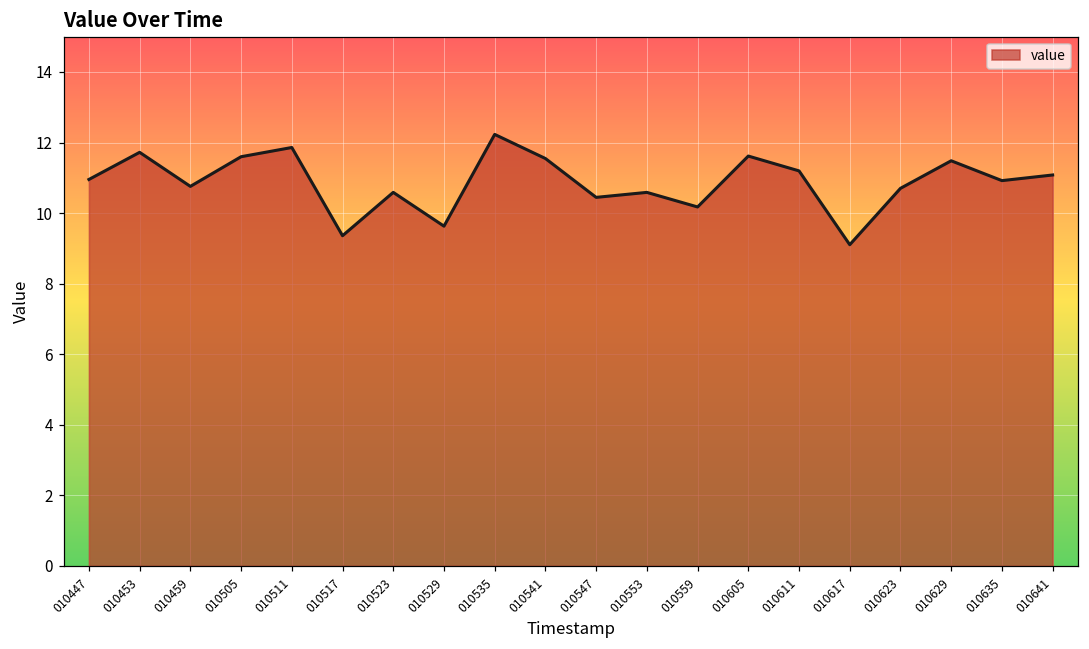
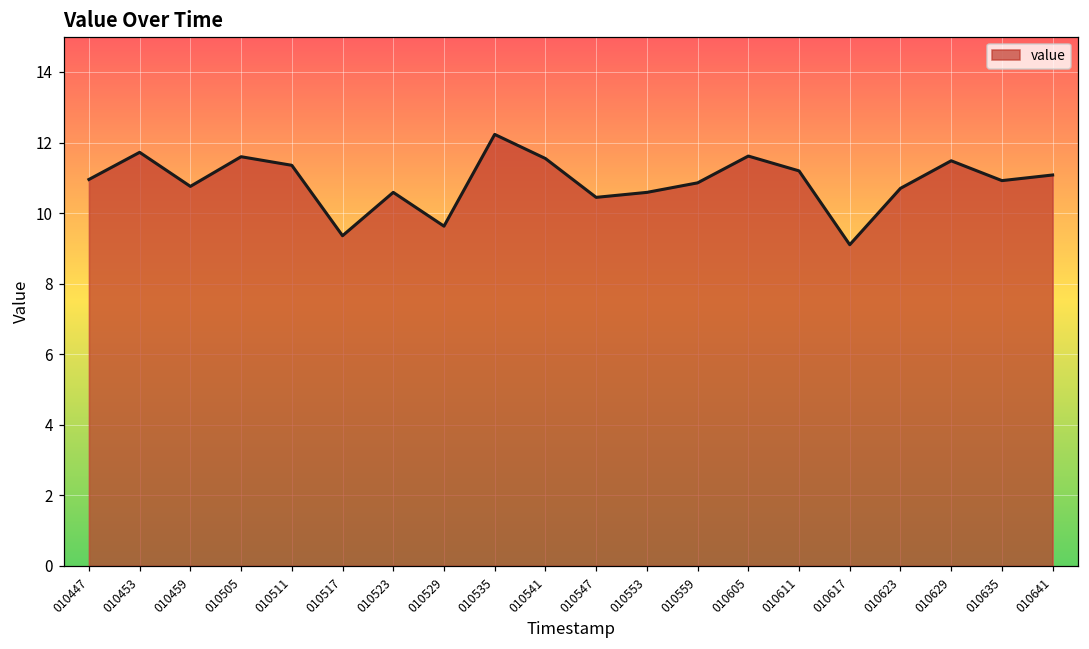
  {
    "010447": 11.0,
    "010453": 11.7,
    "010459": 10.8,
    "010505": 11.6,
-   "010511": 11.9,
+   "010511": 11.4,
    "010517": 9.4,
    "010523": 10.6,
    "010529": 9.6,
    "010535": 12.2,
    "010541": 11.5,
    "010547": 10.4,
    "010553": 10.6,
-   "010559": 10.2,
+   "010559": 10.9,
    "010605": 11.6,
    "010611": 11.2,
    "010617": 9.1,
    "010623": 10.7,
    "010629": 11.5,
    "010635": 10.9,
    "010641": 11.1
  }
